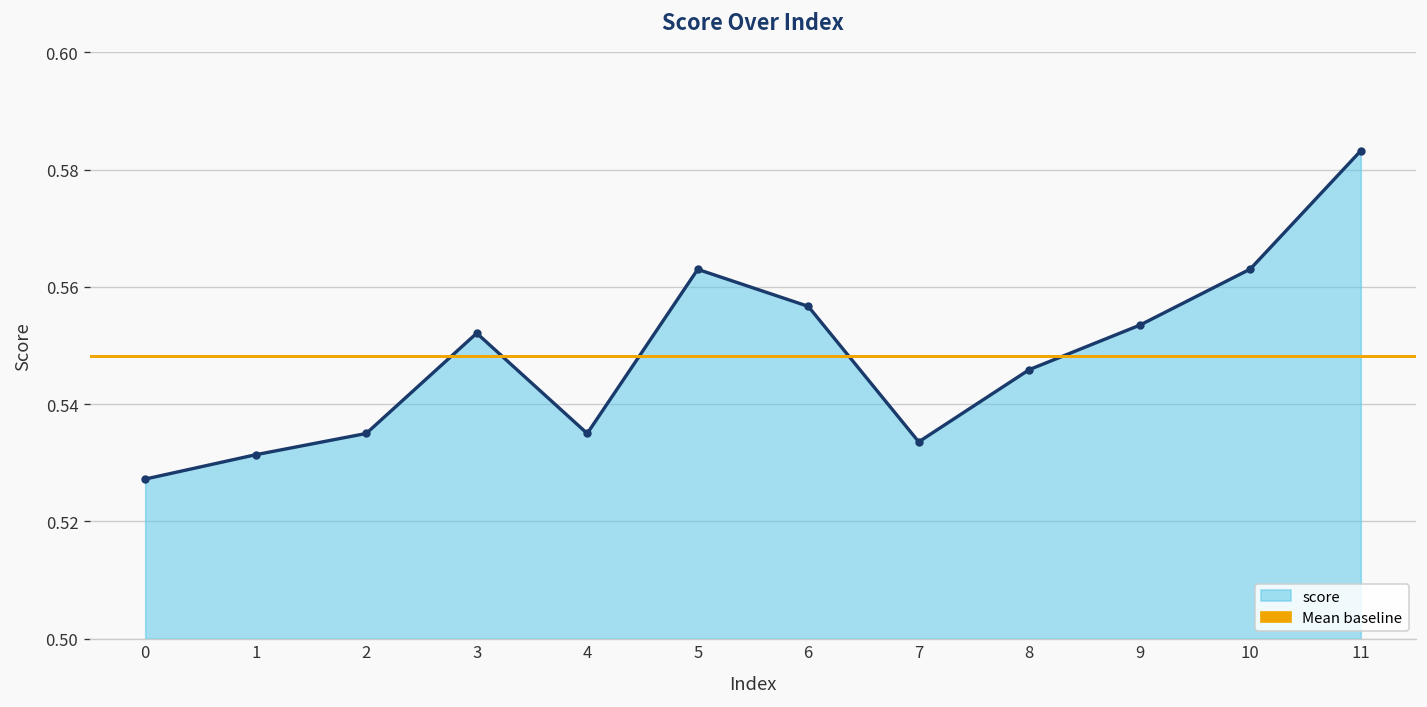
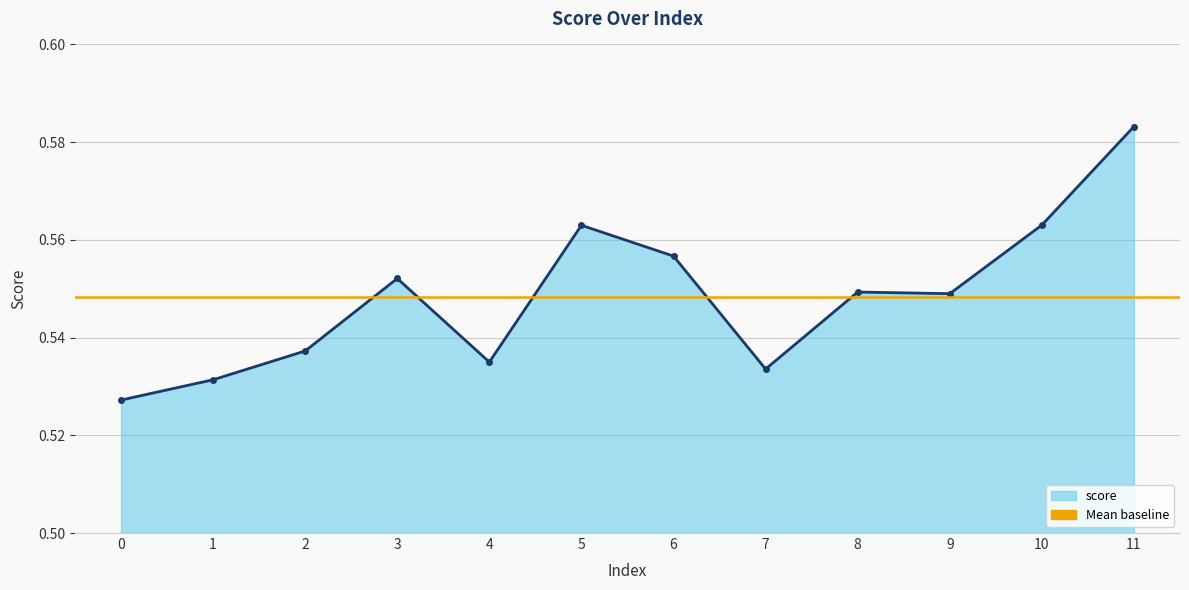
  {
    "0": 0.527,
    "1": 0.531,
-   "2": 0.535,
+   "2": 0.537,
    "3": 0.552,
    "4": 0.535,
    "5": 0.563,
    "6": 0.557,
    "7": 0.534,
-   "8": 0.546,
-   "9": 0.553,
+   "8": 0.549,
+   "9": 0.549,
    "10": 0.563,
    "11": 0.583
  }
